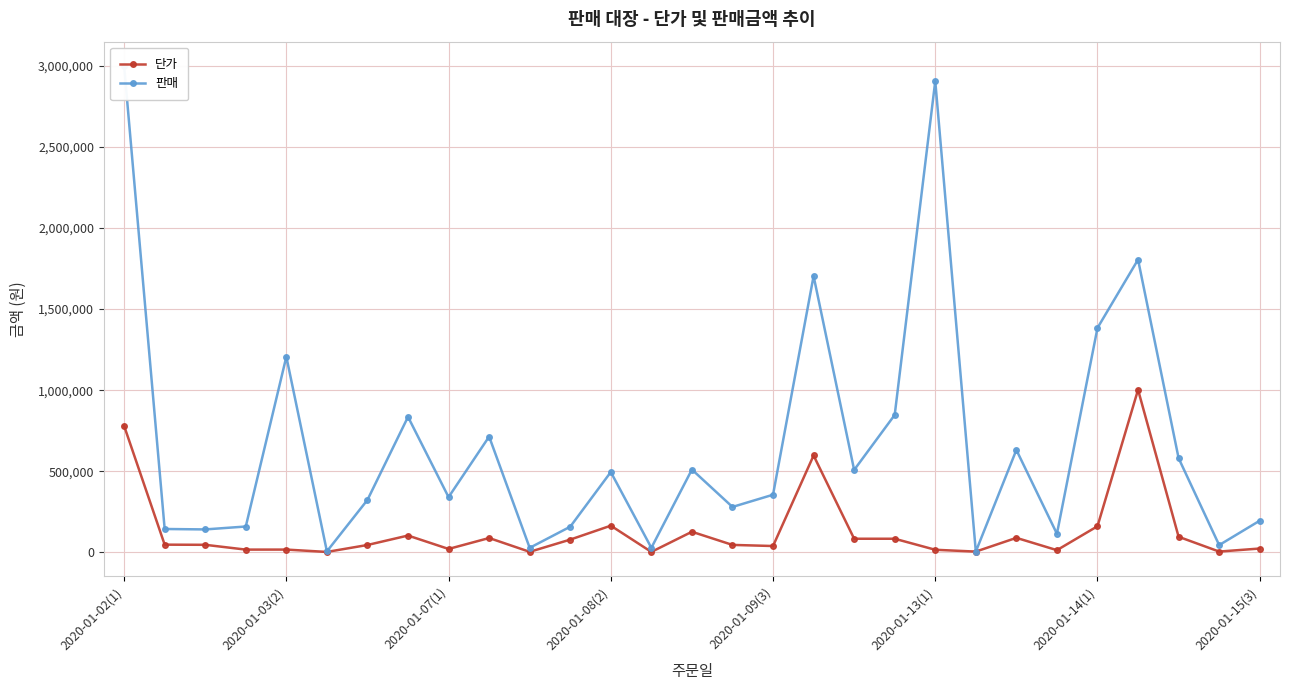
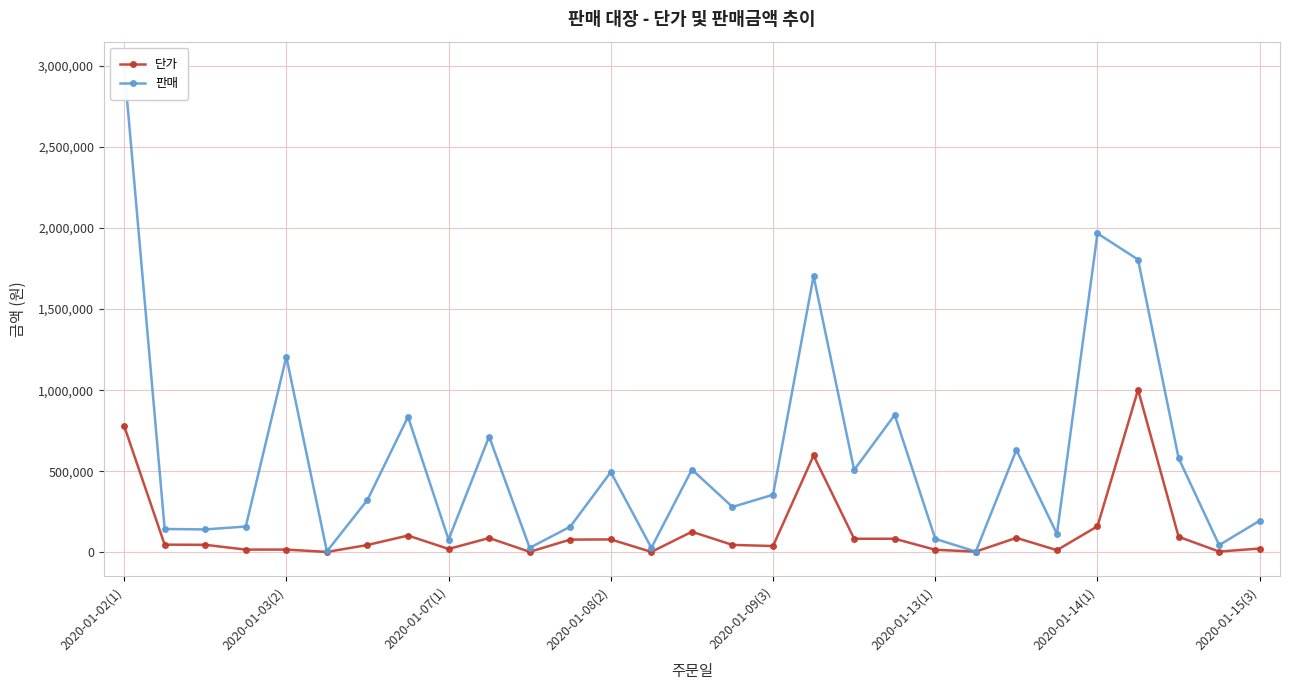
  {
    "단가": {
      "2020-01-02(1)": "780,000",
      "2020-01-03(2)": "20,000",
      "2020-01-07(1)": "20,000",
-     "2020-01-08(2)": "170,000",
+     "2020-01-08(2)": "80,000",
      "2020-01-09(3)": "40,000",
      "2020-01-13(1)": "20,000",
      "2020-01-14(1)": "160,000",
      "2020-01-15(3)": "20,000"
    },
    "판매": {
      "2020-01-03(2)": "1,210,000",
-     "2020-01-07(1)": "340,000",
+     "2020-01-07(1)": "80,000",
      "2020-01-08(2)": "500,000",
      "2020-01-09(3)": "360,000",
-     "2020-01-13(1)": "2,910,000",
-     "2020-01-14(1)": "1,380,000",
+     "2020-01-13(1)": "80,000",
+     "2020-01-14(1)": "1,970,000",
      "2020-01-15(3)": "200,000"
    }
  }
